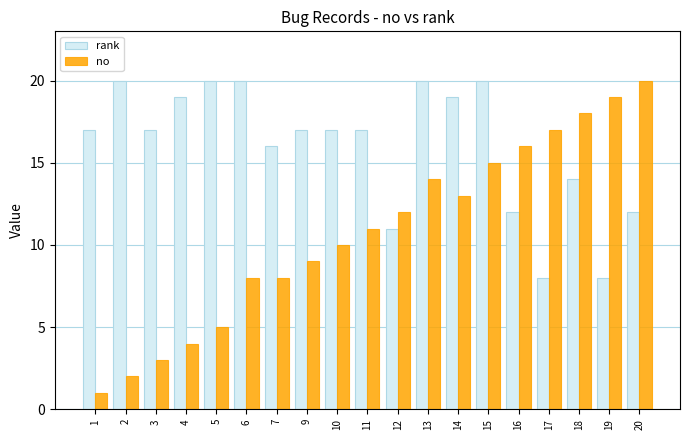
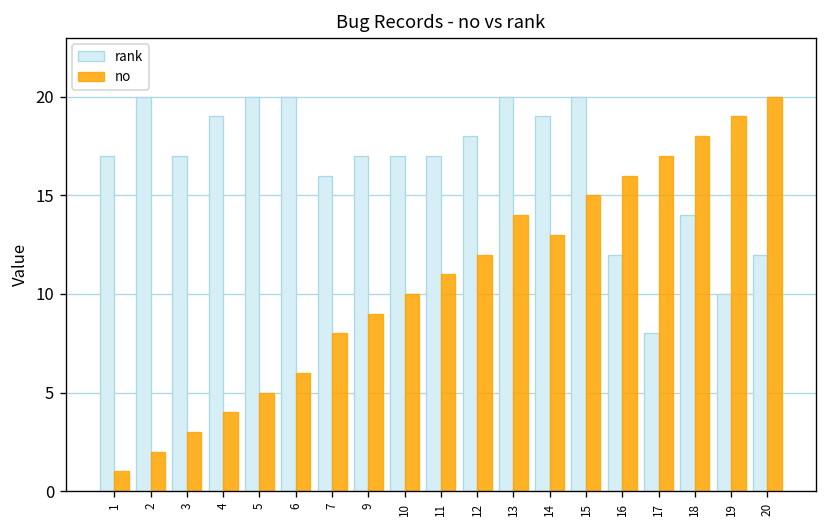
  {
    "rank": {
      "1": 17,
      "2": 20,
      "3": 17,
      "4": 19,
      "5": 20,
      "6": 20,
      "7": 16,
      "9": 17,
      "10": 17,
      "11": 17,
-     "12": 11,
+     "12": 18,
      "13": 20,
      "14": 19,
      "15": 20,
      "16": 12,
      "17": 8,
      "18": 14,
-     "19": 8,
+     "19": 10,
      "20": 12
    },
    "no": {
      "1": 1,
      "2": 2,
      "3": 3,
      "4": 4,
      "5": 5,
-     "6": 8,
+     "6": 6,
      "7": 8,
      "9": 9,
      "10": 10,
      "11": 11,
      "12": 12,
      "13": 14,
      "14": 13,
      "15": 15,
      "16": 16,
      "17": 17,
      "18": 18,
      "19": 19,
      "20": 20
    }
  }
